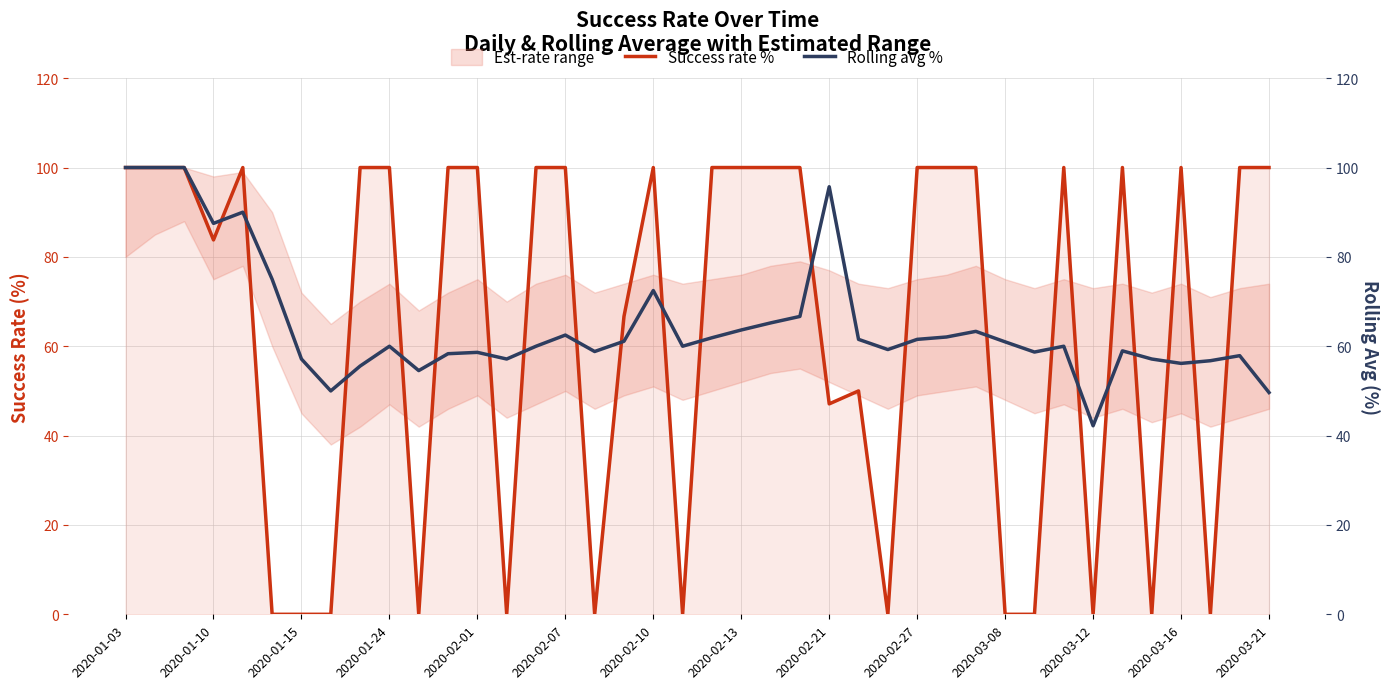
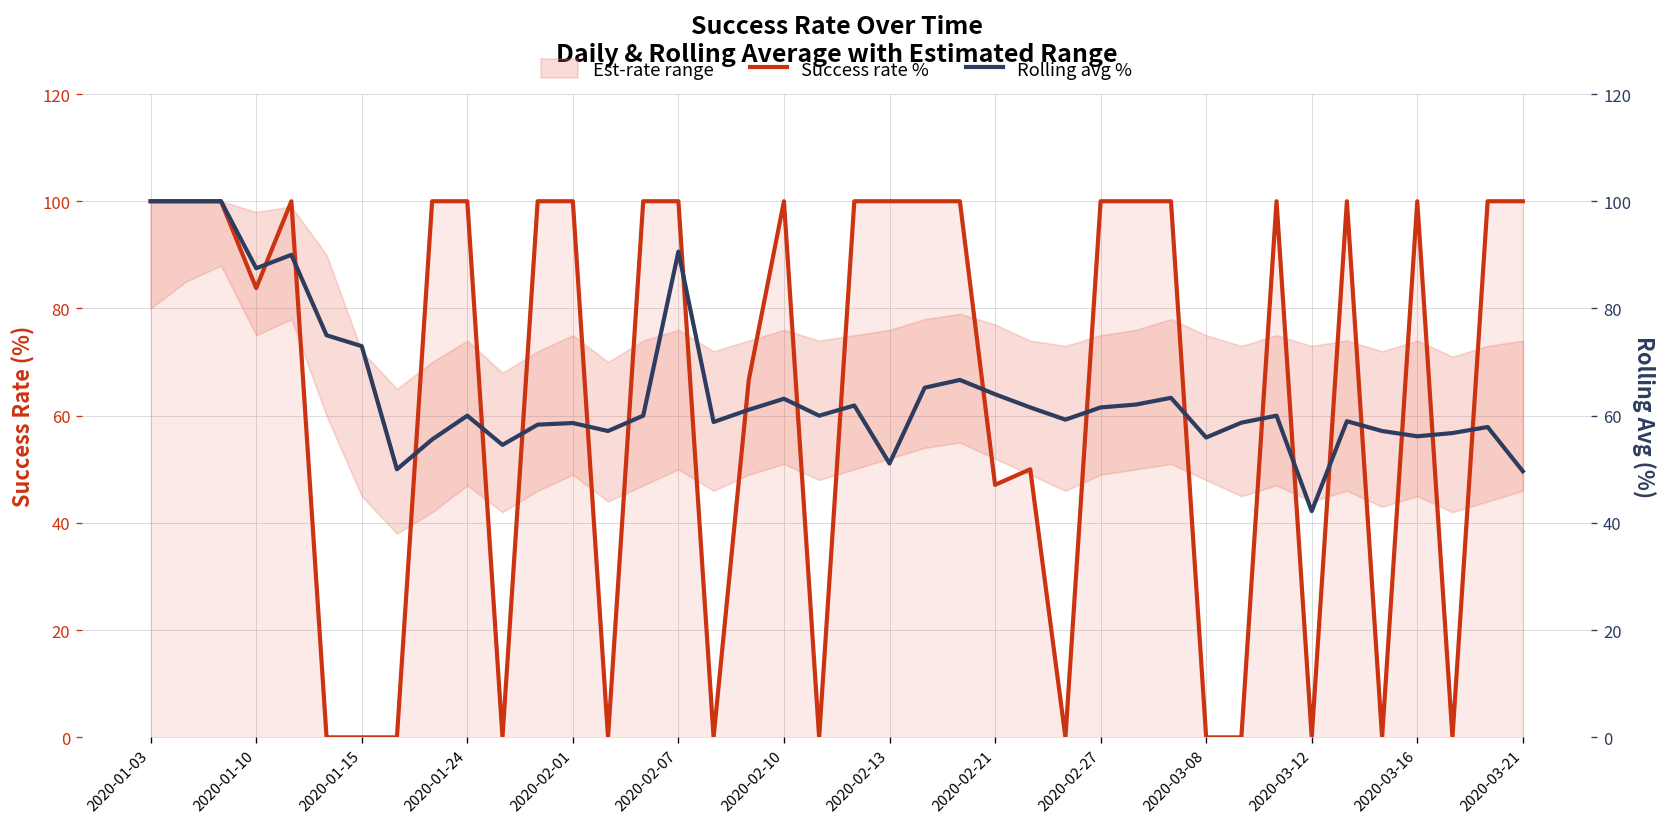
  {
    "Success rate %": {
      "2020-01-10": 84,
      "2020-01-15": 0,
      "2020-01-24": 100,
      "2020-02-01": 100,
      "2020-02-07": 100,
      "2020-02-10": 100,
      "2020-02-13": 100,
      "2020-02-21": 47,
      "2020-02-27": 100,
      "2020-03-08": 0,
      "2020-03-12": 0,
      "2020-03-16": 100,
      "2020-03-21": 100
    },
    "Rolling avg %": {
      "2020-01-10": 88,
-     "2020-01-15": 57,
+     "2020-01-15": 73,
      "2020-01-24": 60,
      "2020-02-01": 59,
-     "2020-02-07": 63,
-     "2020-02-10": 72,
-     "2020-02-13": 64,
-     "2020-02-21": 96,
+     "2020-02-07": 91,
+     "2020-02-10": 63,
+     "2020-02-13": 51,
+     "2020-02-21": 64,
      "2020-02-27": 62,
-     "2020-03-08": 61,
+     "2020-03-08": 56,
      "2020-03-12": 42,
      "2020-03-16": 56,
      "2020-03-21": 50
    }
  }
